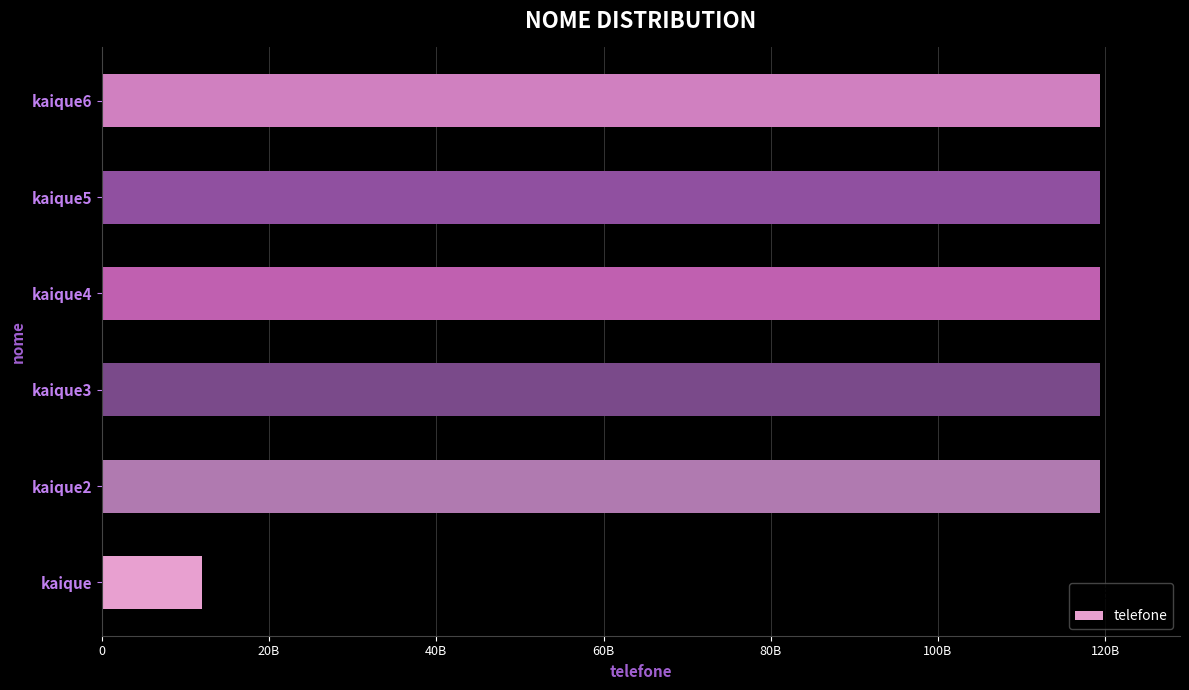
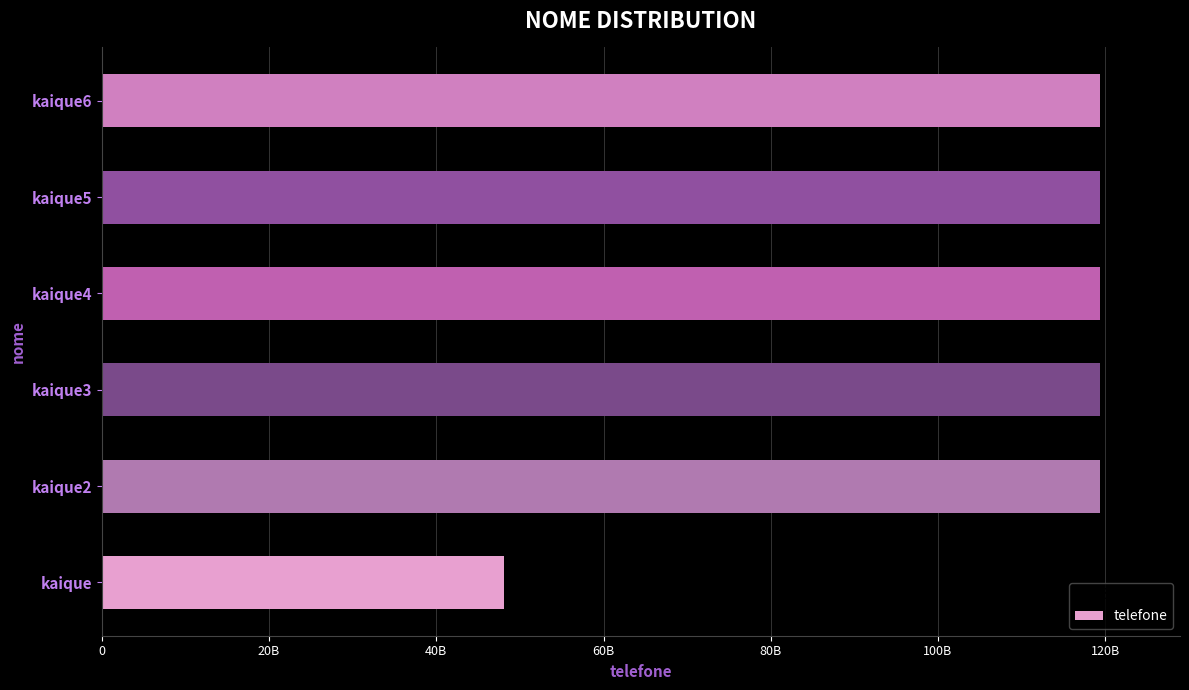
  {
    "kaique6": 119000000000,
    "kaique5": 119000000000,
    "kaique4": 119000000000,
    "kaique3": 119000000000,
    "kaique2": 119000000000,
-   "kaique": 12000000000
+   "kaique": 48000000000
  }
